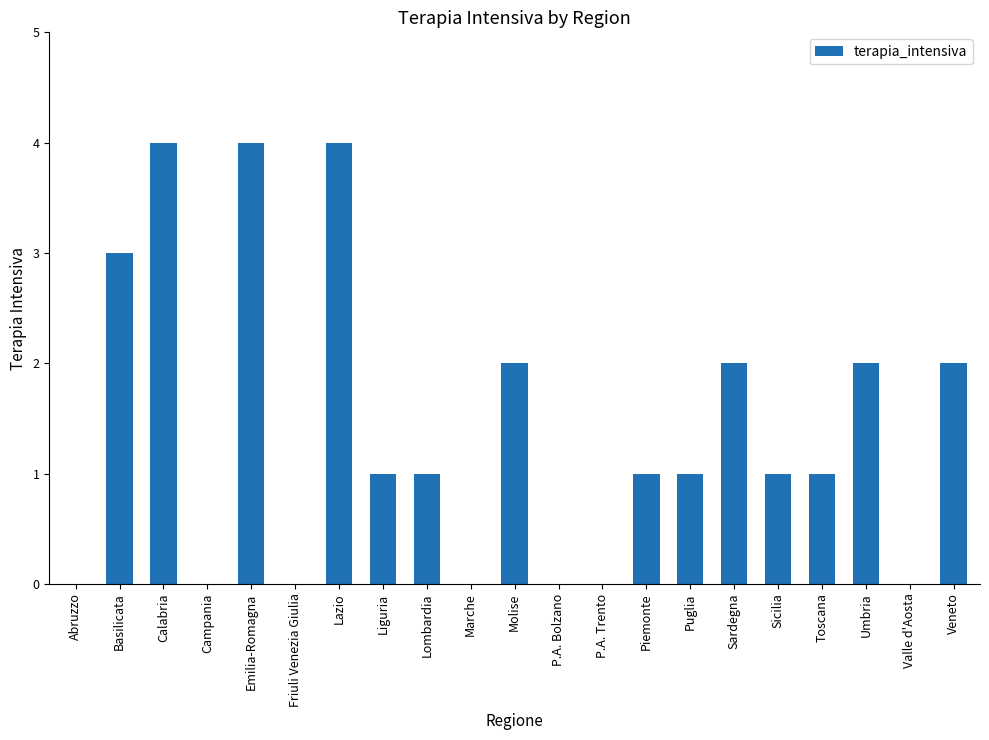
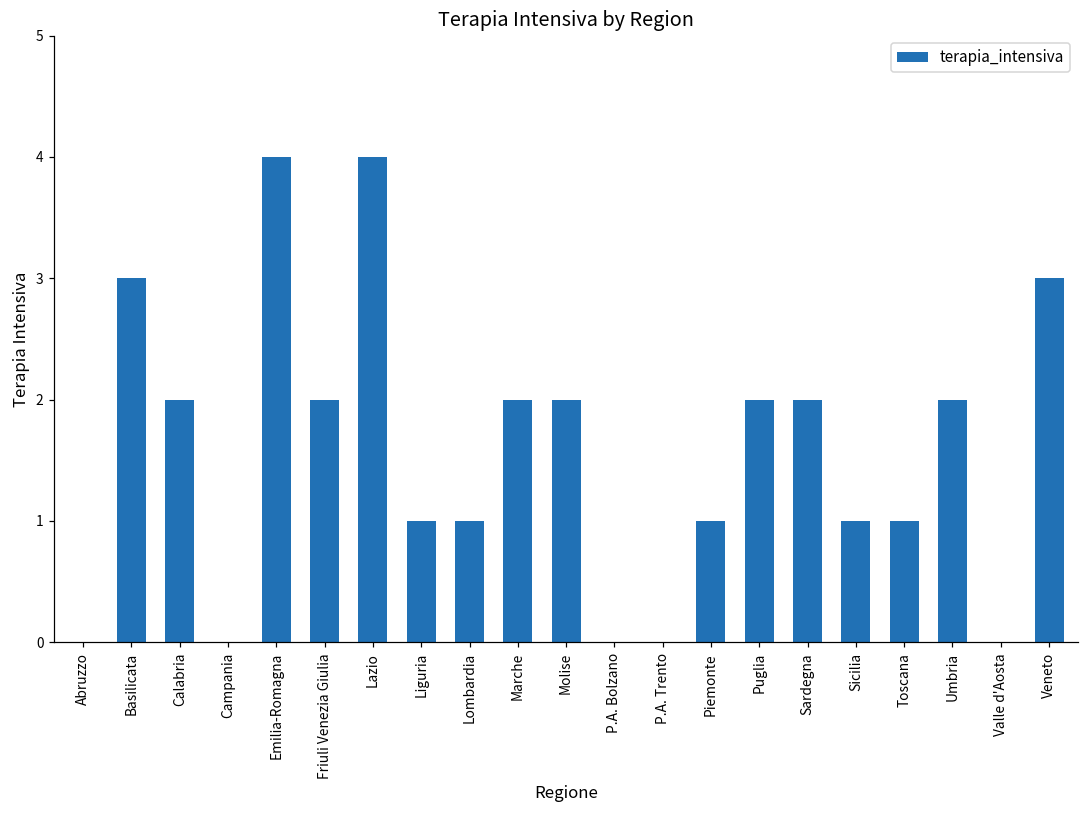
  {
    "Abruzzo": 0,
    "Basilicata": 3,
-   "Calabria": 4,
+   "Calabria": 2,
    "Campania": 0,
    "Emilia-Romagna": 4,
-   "Friuli Venezia Giulia": 0,
+   "Friuli Venezia Giulia": 2,
    "Lazio": 4,
    "Liguria": 1,
    "Lombardia": 1,
-   "Marche": 0,
+   "Marche": 2,
    "Molise": 2,
    "P.A. Bolzano": 0,
    "P.A. Trento": 0,
    "Piemonte": 1,
-   "Puglia": 1,
+   "Puglia": 2,
    "Sardegna": 2,
    "Sicilia": 1,
    "Toscana": 1,
    "Umbria": 2,
    "Valle d'Aosta": 0,
-   "Veneto": 2
+   "Veneto": 3
  }
